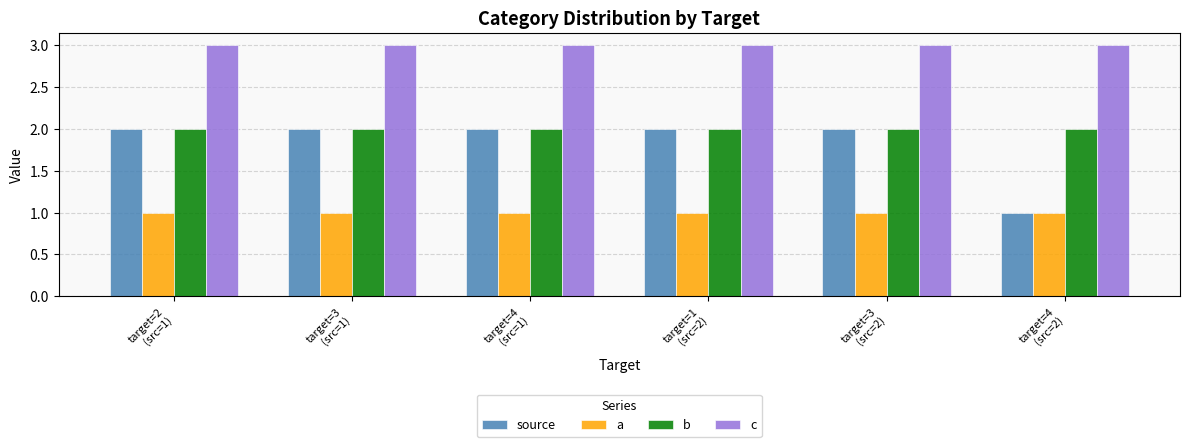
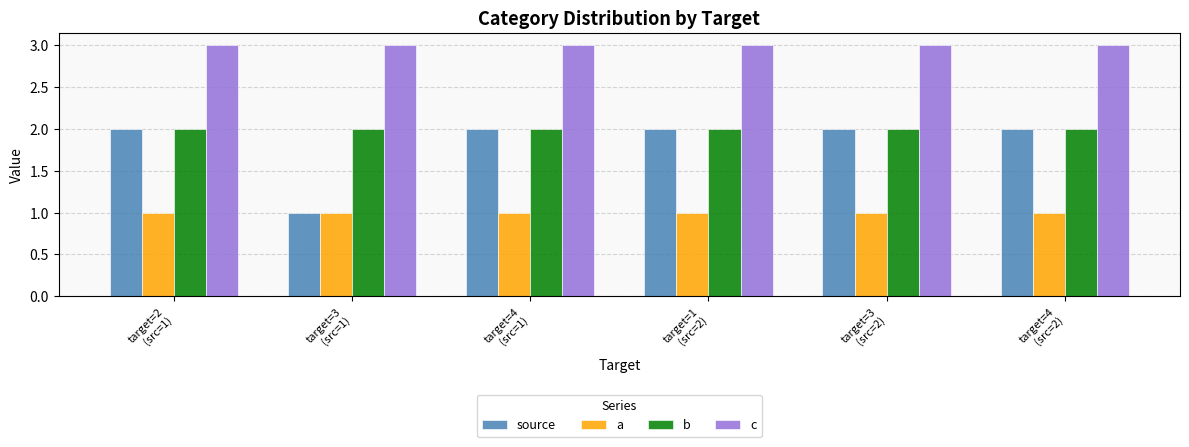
  {
    "source": {
      "target=2 (src=1)": 2,
-     "target=3 (src=1)": 2,
+     "target=3 (src=1)": 1,
      "target=4 (src=1)": 2,
      "target=1 (src=2)": 2,
      "target=3 (src=2)": 2,
-     "target=4 (src=2)": 1
+     "target=4 (src=2)": 2
    },
    "a": {
      "target=2 (src=1)": 1,
      "target=3 (src=1)": 1,
      "target=4 (src=1)": 1,
      "target=1 (src=2)": 1,
      "target=3 (src=2)": 1,
      "target=4 (src=2)": 1
    },
    "b": {
      "target=2 (src=1)": 2,
      "target=3 (src=1)": 2,
      "target=4 (src=1)": 2,
      "target=1 (src=2)": 2,
      "target=3 (src=2)": 2,
      "target=4 (src=2)": 2
    },
    "c": {
      "target=2 (src=1)": 3,
      "target=3 (src=1)": 3,
      "target=4 (src=1)": 3,
      "target=1 (src=2)": 3,
      "target=3 (src=2)": 3,
      "target=4 (src=2)": 3
    }
  }
